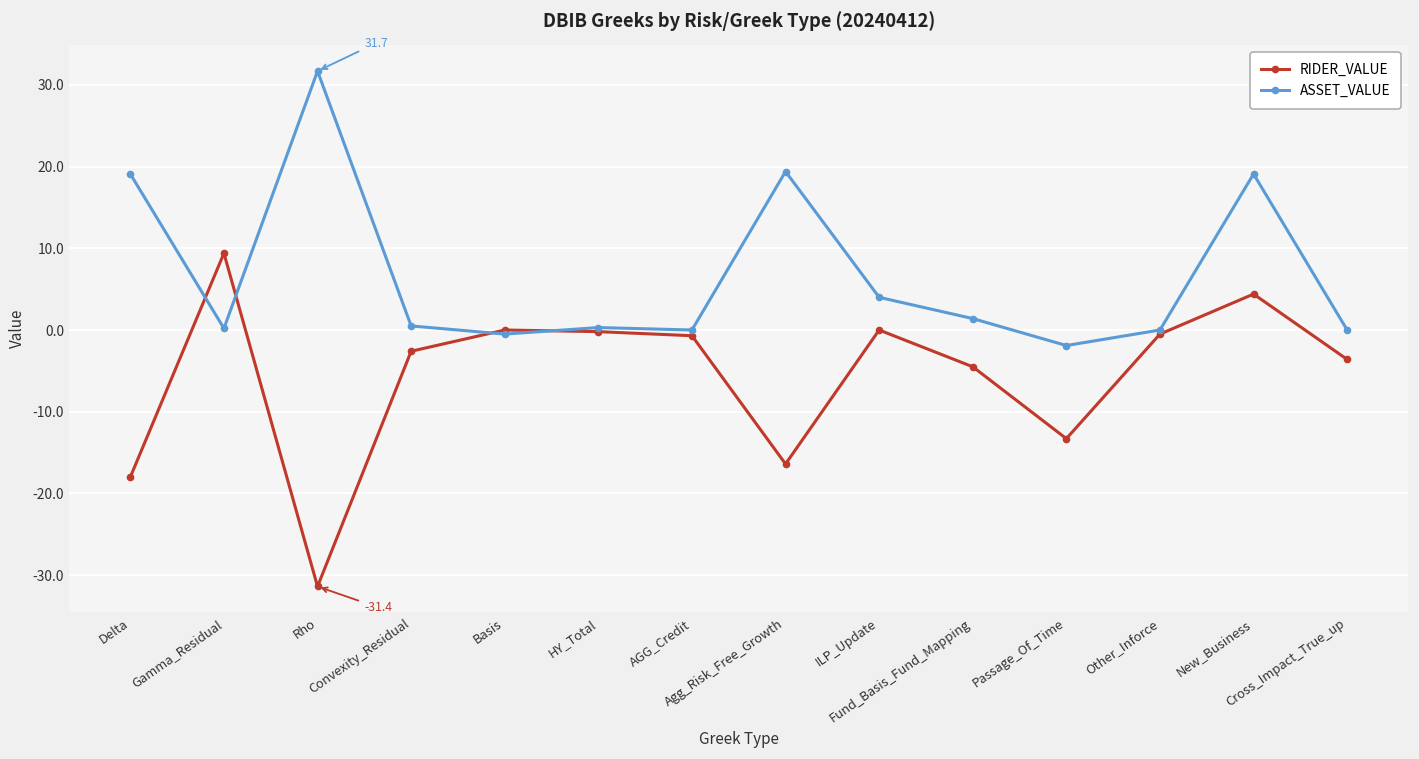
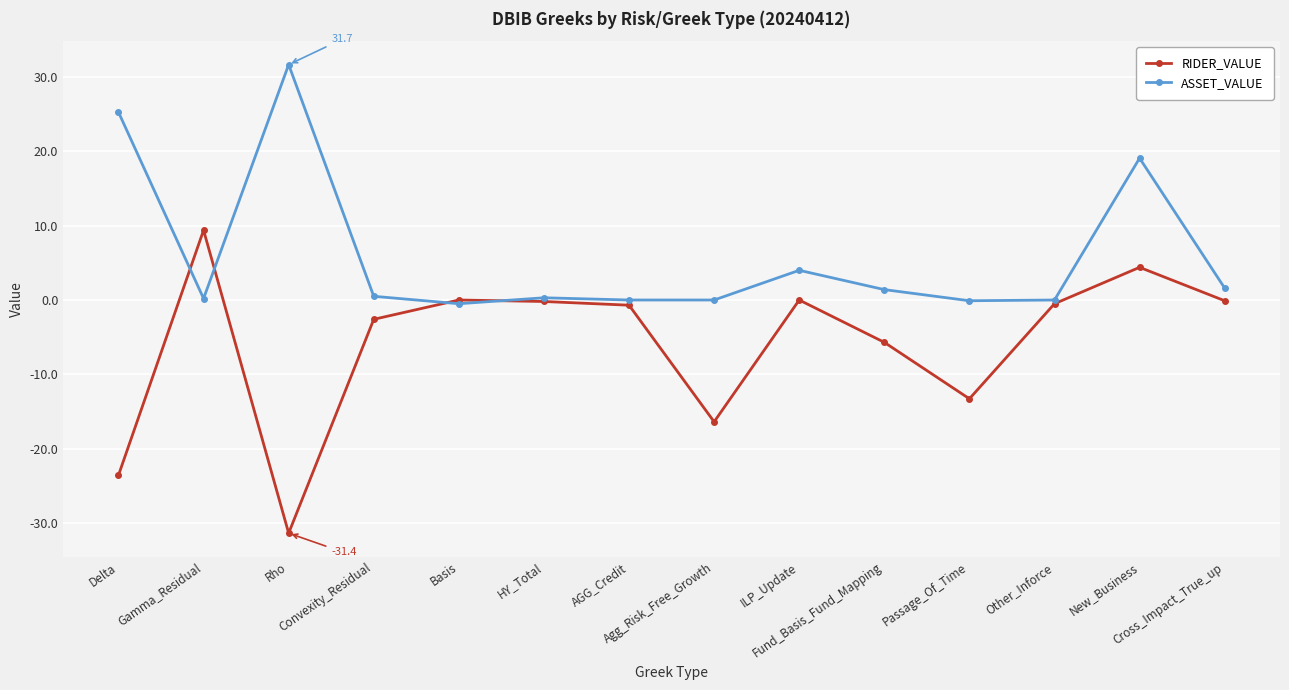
  {
    "RIDER_VALUE": {
-     "Delta": -18,
+     "Delta": -24,
      "Gamma_Residual": 9,
      "Convexity_Residual": -3,
      "Basis": 0,
      "HY_Total": 0,
      "AGG_Credit": -1,
      "Agg_Risk_Free_Growth": -16,
      "ILP_Update": 0,
-     "Fund_Basis_Fund_Mapping": -5,
+     "Fund_Basis_Fund_Mapping": -6,
      "Passage_Of_Time": -13,
      "Other_Inforce": -1,
      "New_Business": 4,
-     "Cross_Impact_True_up": -4
+     "Cross_Impact_True_up": 0
    },
    "ASSET_VALUE": {
-     "Delta": 19,
+     "Delta": 25,
      "Gamma_Residual": 0,
      "Convexity_Residual": 1,
      "Basis": -1,
      "HY_Total": 0,
      "AGG_Credit": 0,
-     "Agg_Risk_Free_Growth": 19,
+     "Agg_Risk_Free_Growth": 0,
      "ILP_Update": 4,
      "Fund_Basis_Fund_Mapping": 1,
-     "Passage_Of_Time": -2,
+     "Passage_Of_Time": 0,
      "Other_Inforce": 0,
      "New_Business": 19,
-     "Cross_Impact_True_up": 0
+     "Cross_Impact_True_up": 2
    }
  }
